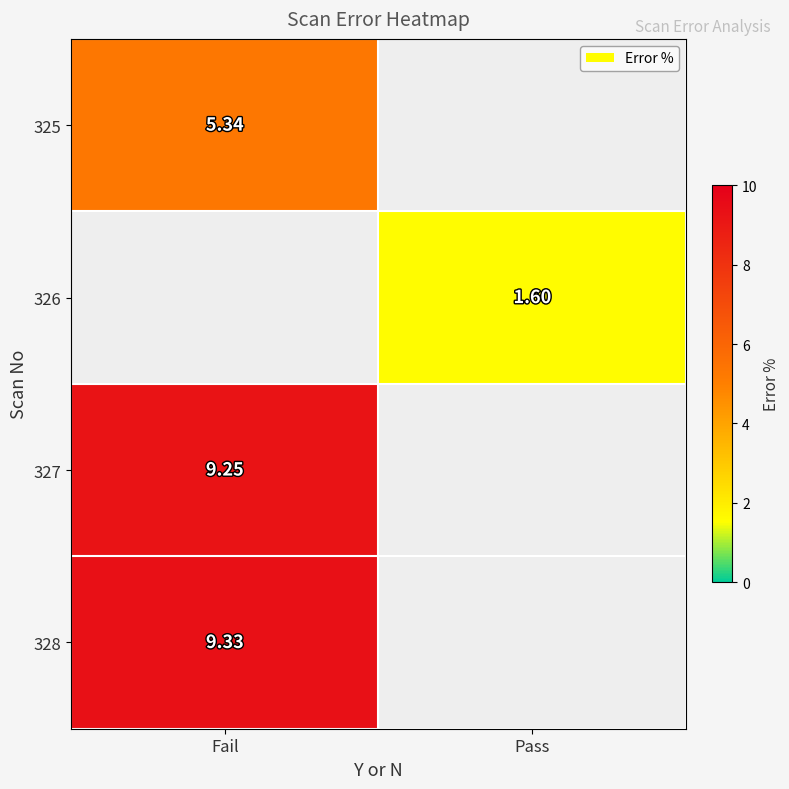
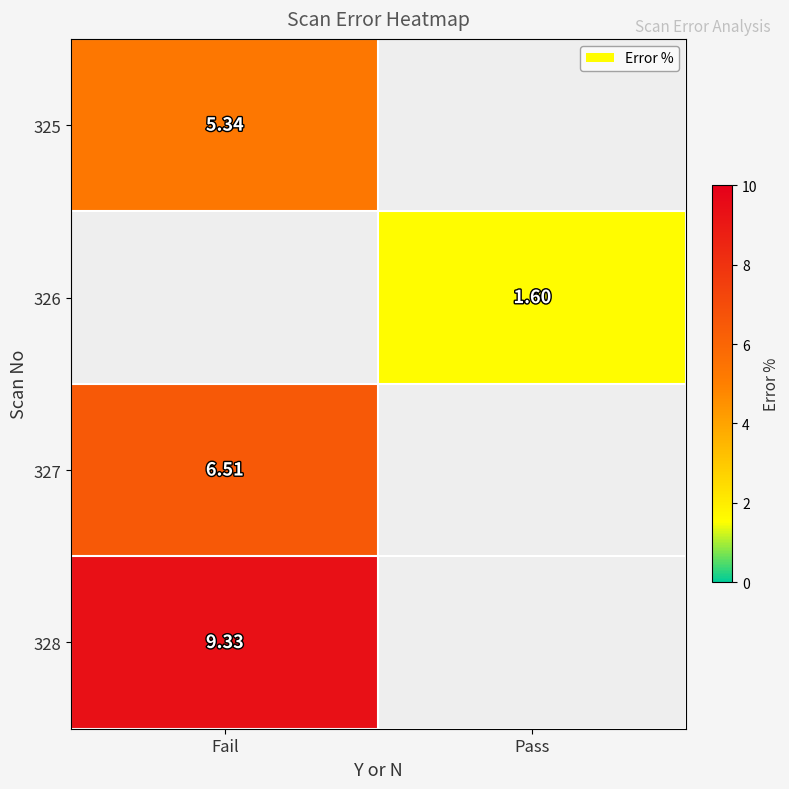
  {
    "325": {
      "Fail": 5.34
    },
    "326": {
      "Pass": 1.60
    },
    "327": {
-     "Fail": 9.25
+     "Fail": 6.51
    },
    "328": {
      "Fail": 9.33
    }
  }
